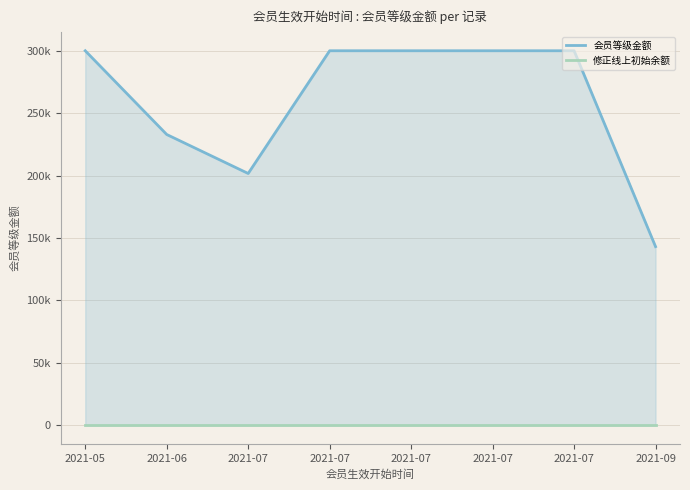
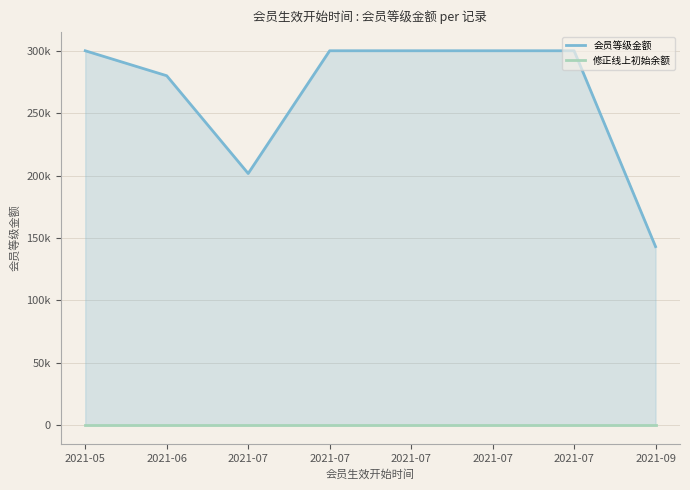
  {
    "会员等级金额": {
      "2021-05": 300000,
-     "2021-06": 233000,
+     "2021-06": 280000,
      "2021-09": 143000
    },
    "修正线上初始余额": {
      "2021-05": 0,
      "2021-06": 0,
      "2021-09": 0
    }
  }
